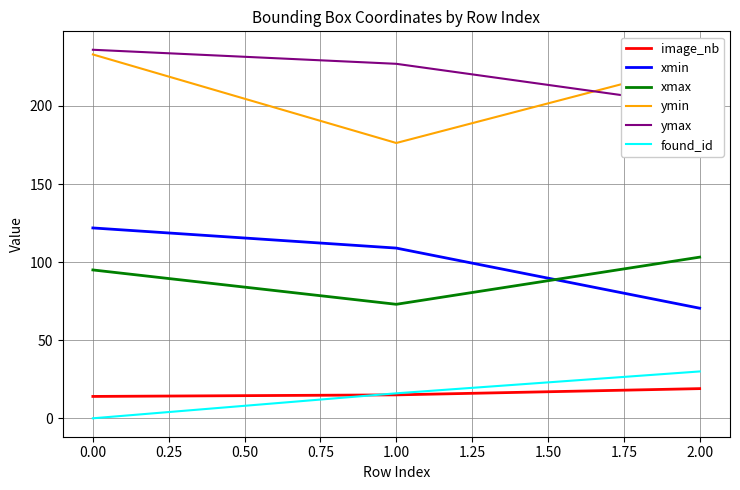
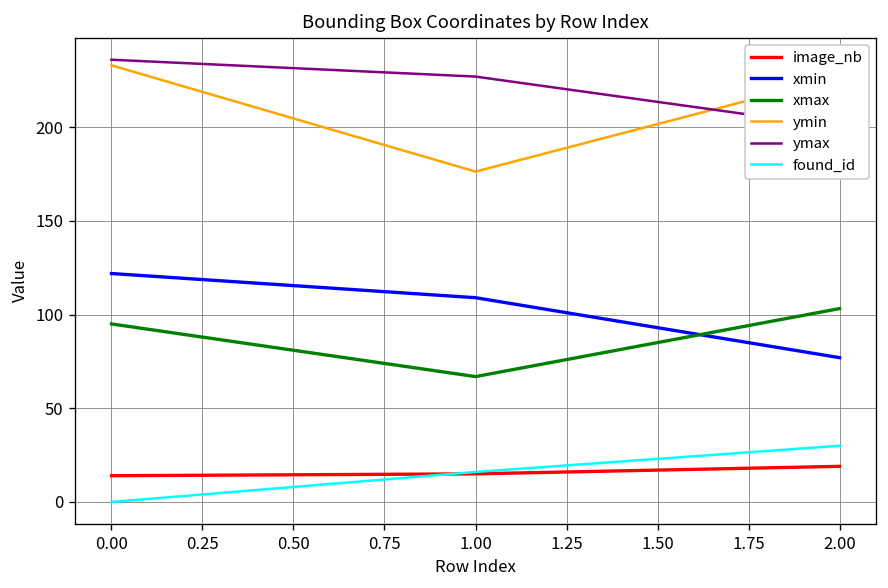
  {
    "image_nb": {
      "0.00": 14,
      "2.00": 19
    },
    "xmin": {
      "0.00": 122,
      "1.00": 109,
-     "2.00": 71
+     "2.00": 77
    },
    "xmax": {
      "0.00": 95,
-     "1.00": 73,
+     "1.00": 67,
      "2.00": 103
    },
    "ymin": {
      "0.00": 233,
      "1.00": 176
    },
    "ymax": {
      "0.00": 236,
      "1.00": 227
    },
    "found_id": {
      "0.00": 0,
      "2.00": 30
    }
  }
